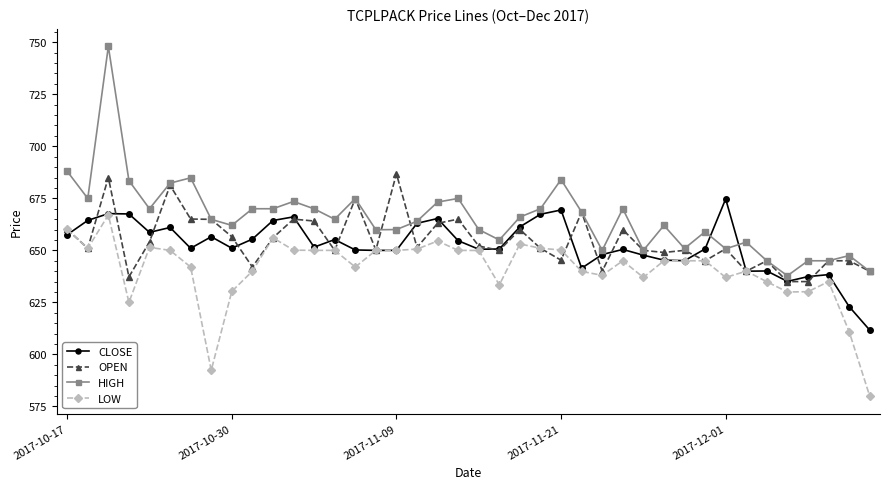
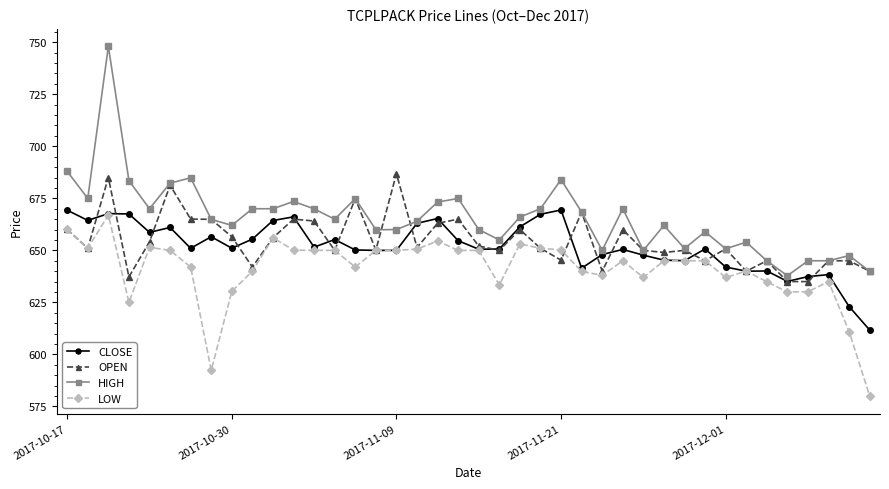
  {
    "CLOSE": {
-     "2017-10-17": 658,
+     "2017-10-17": 669,
      "2017-10-30": 651,
      "2017-11-21": 669,
-     "2017-12-01": 675
+     "2017-12-01": 642
    },
    "OPEN": {
      "2017-10-30": 657,
      "2017-11-09": 687,
      "2017-11-21": 645
    },
    "HIGH": {
      "2017-10-17": 688,
      "2017-10-30": 662,
      "2017-11-09": 660,
      "2017-11-21": 684
    },
    "LOW": {
      "2017-10-30": 630,
      "2017-11-21": 650,
      "2017-12-01": 637
    }
  }
